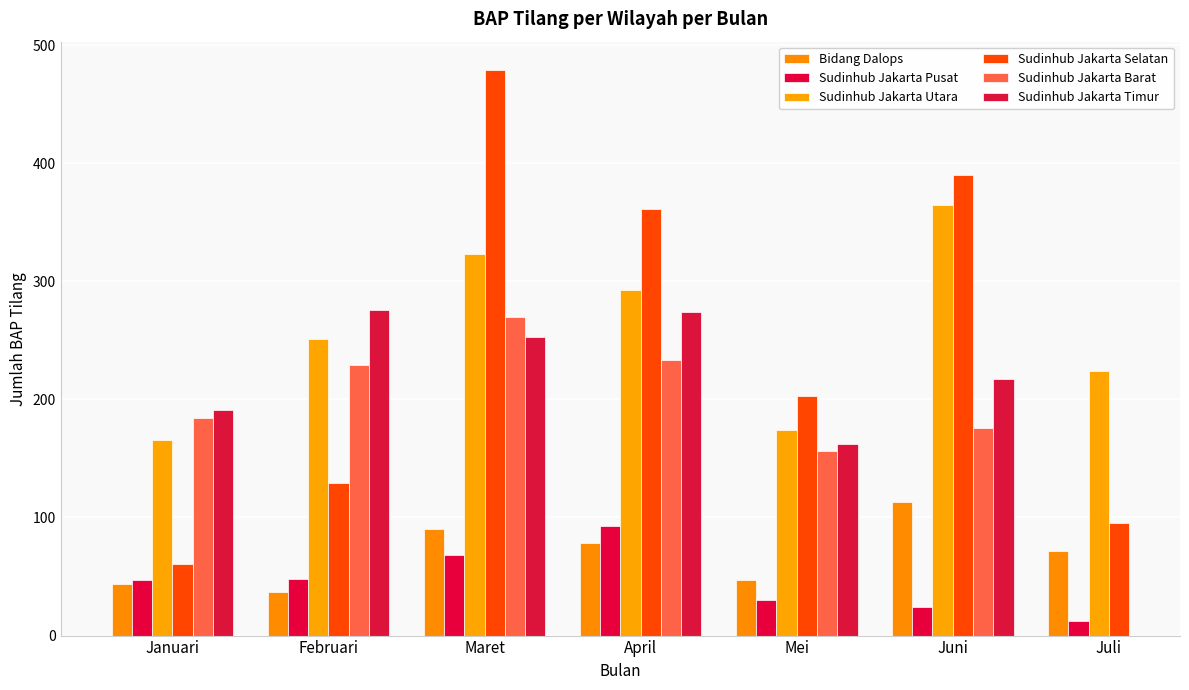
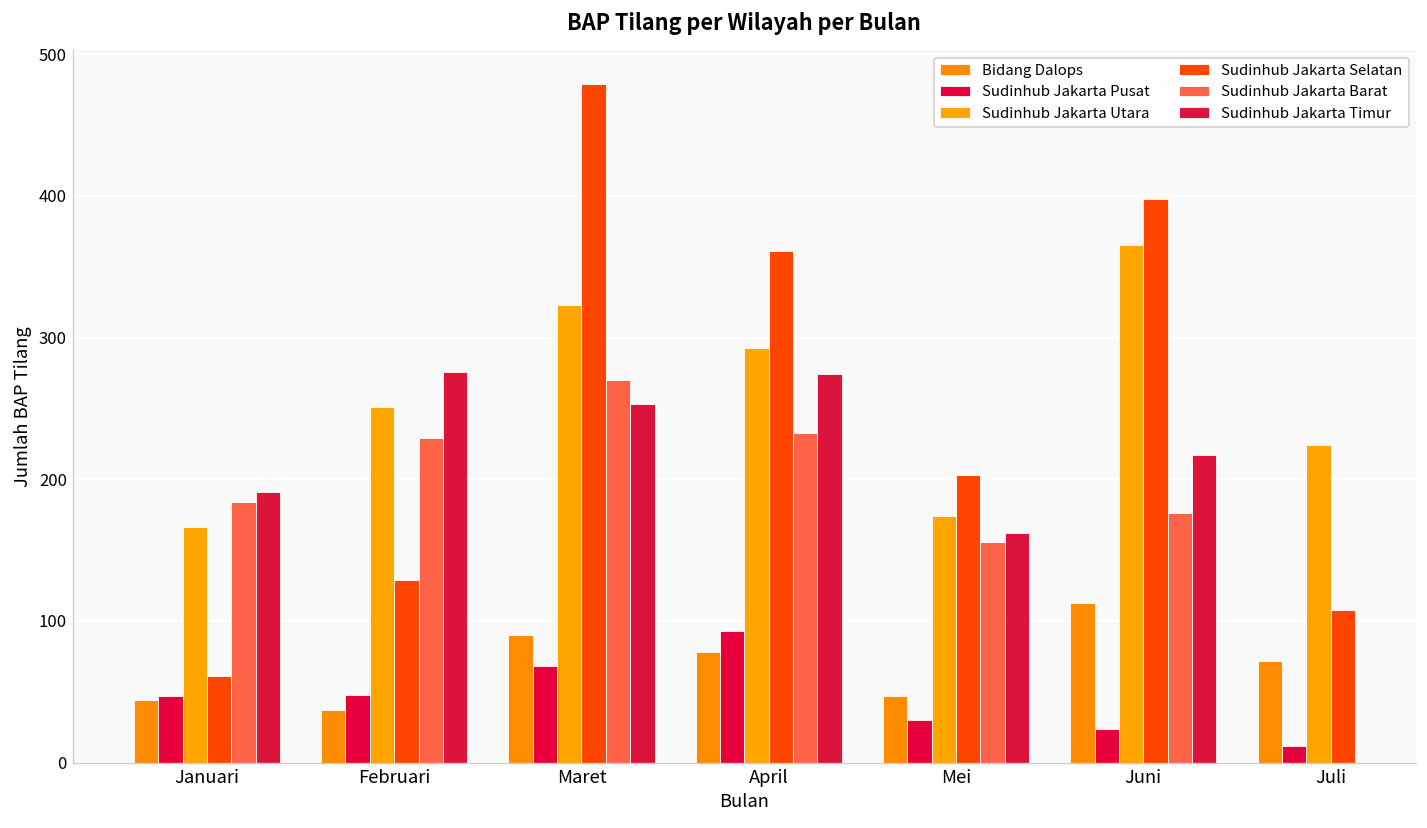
  {
    "Sudinhub Jakarta Selatan": {
      "Januari": 61,
      "Februari": 129,
      "Maret": 479,
      "April": 361,
      "Mei": 203,
-     "Juni": 390,
-     "Juli": 95
+     "Juni": 398,
+     "Juli": 108
    }
  }
